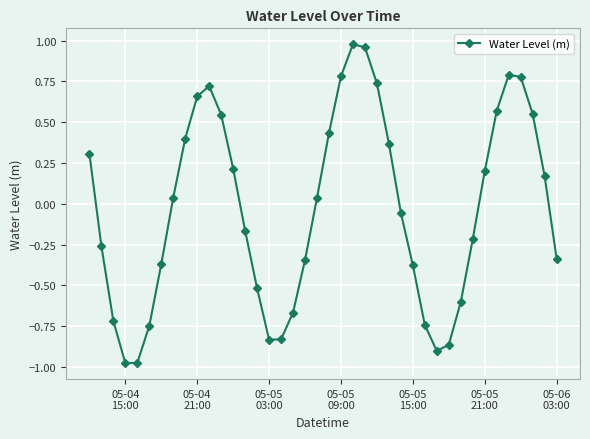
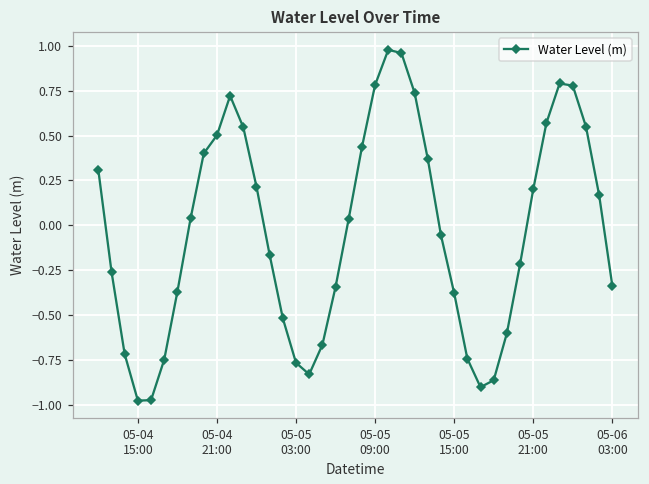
  {
    "05-04 15:00": -0.98,
-   "05-04 21:00": 0.66,
-   "05-05 03:00": -0.83,
+   "05-04 21:00": 0.50,
+   "05-05 03:00": -0.77,
    "05-05 09:00": 0.78,
    "05-05 15:00": -0.38,
    "05-05 21:00": 0.20,
    "05-06 03:00": -0.34
  }
